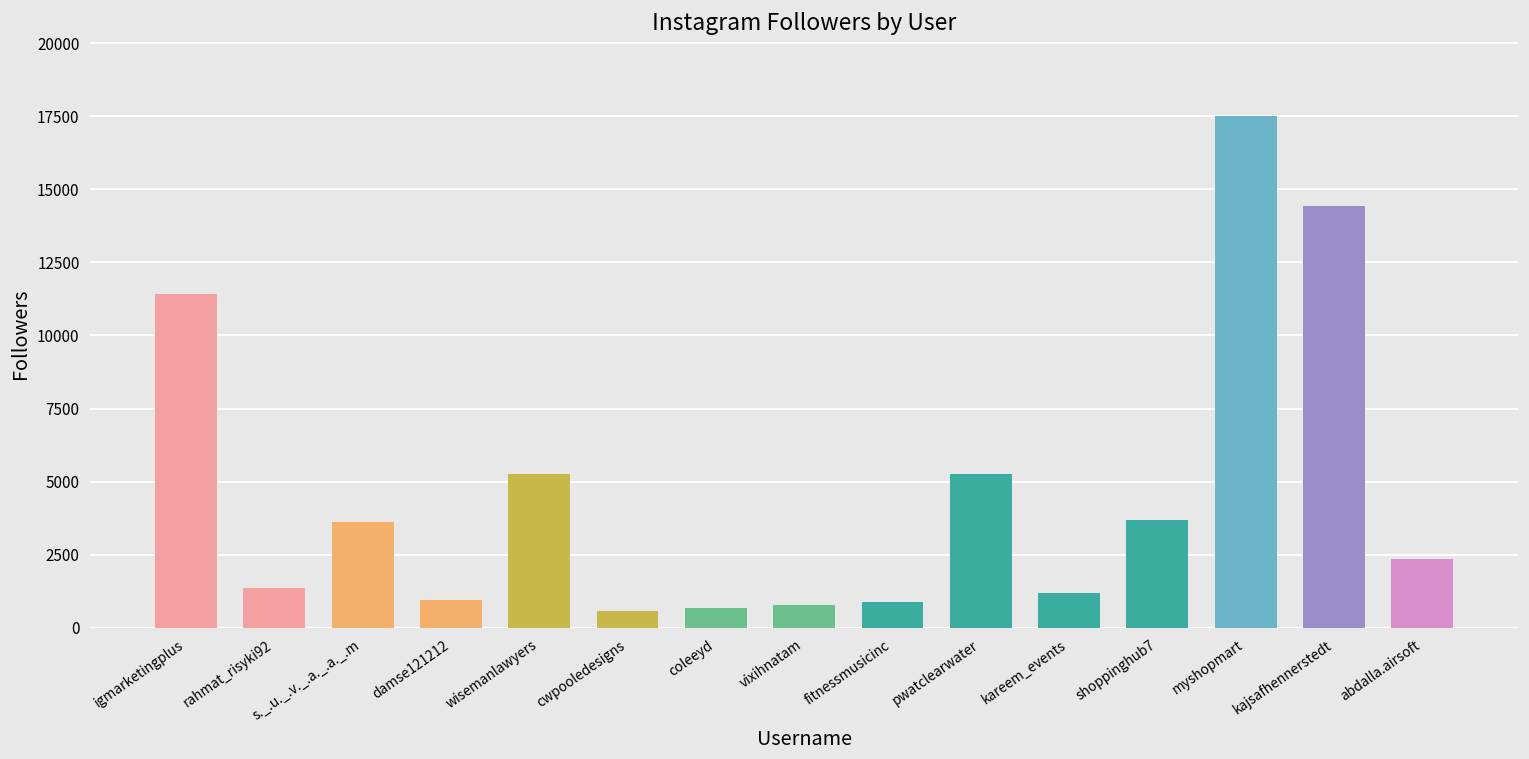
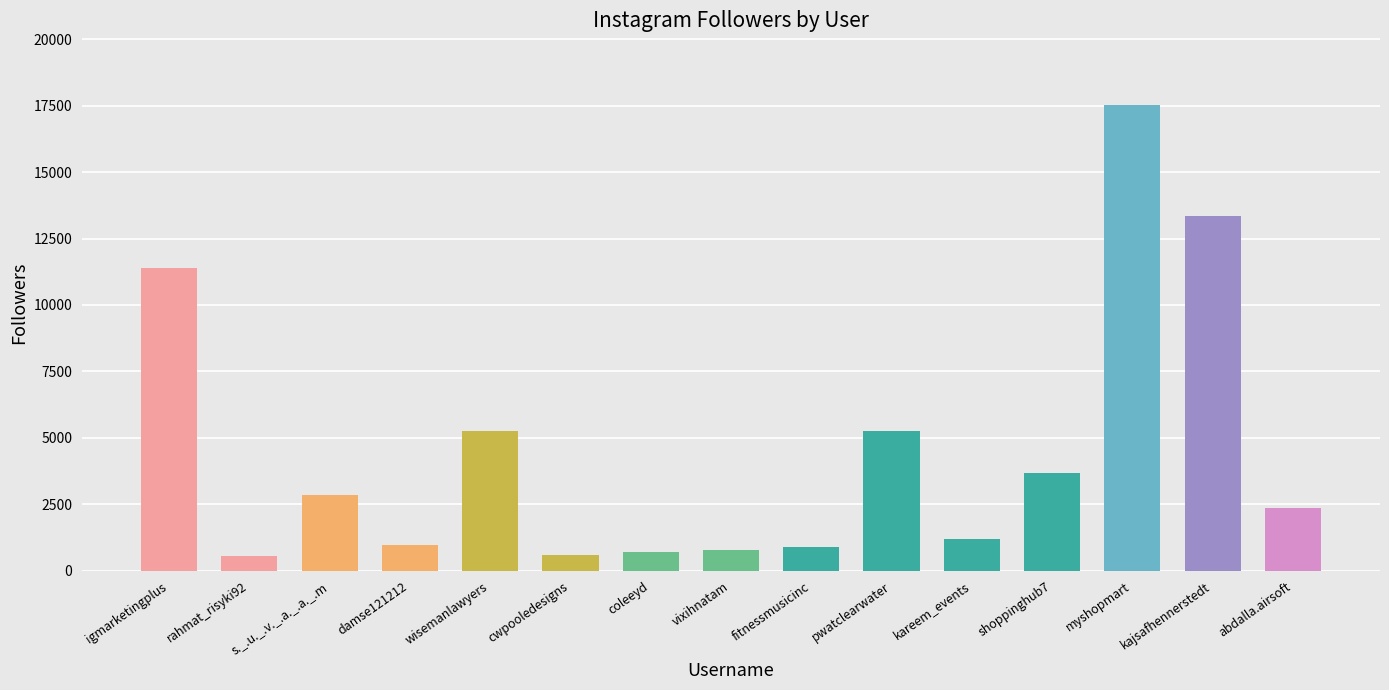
  {
    "igmarketingplus": 11400,
-   "rahmat_risyki92": 1400,
-   "s._.u._.v._.a._.a._.m": 3600,
+   "rahmat_risyki92": 600,
+   "s._.u._.v._.a._.a._.m": 2800,
    "damse121212": 1000,
    "wisemanlawyers": 5300,
    "cwpooledesigns": 600,
    "coleeyd": 700,
    "vixihnatam": 800,
    "fitnessmusicinc": 900,
    "pwatclearwater": 5200,
    "kareem_events": 1200,
    "shoppinghub7": 3700,
    "myshopmart": 17500,
-   "kajsafhennerstedt": 14400,
+   "kajsafhennerstedt": 13400,
    "abdalla.airsoft": 2400
  }
